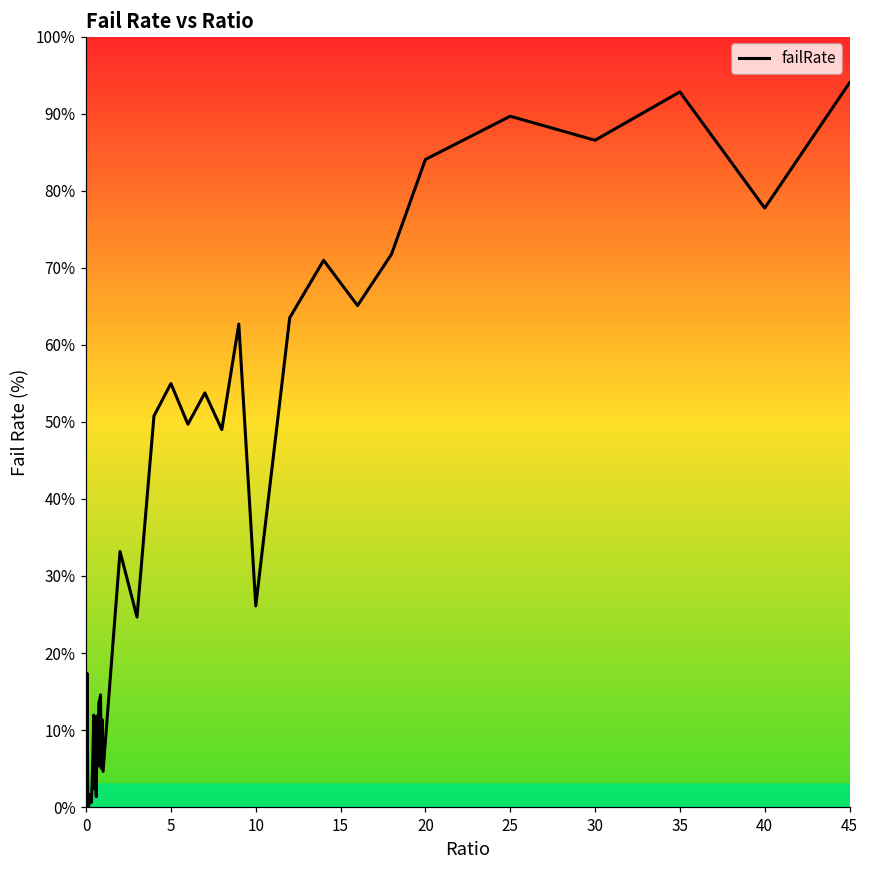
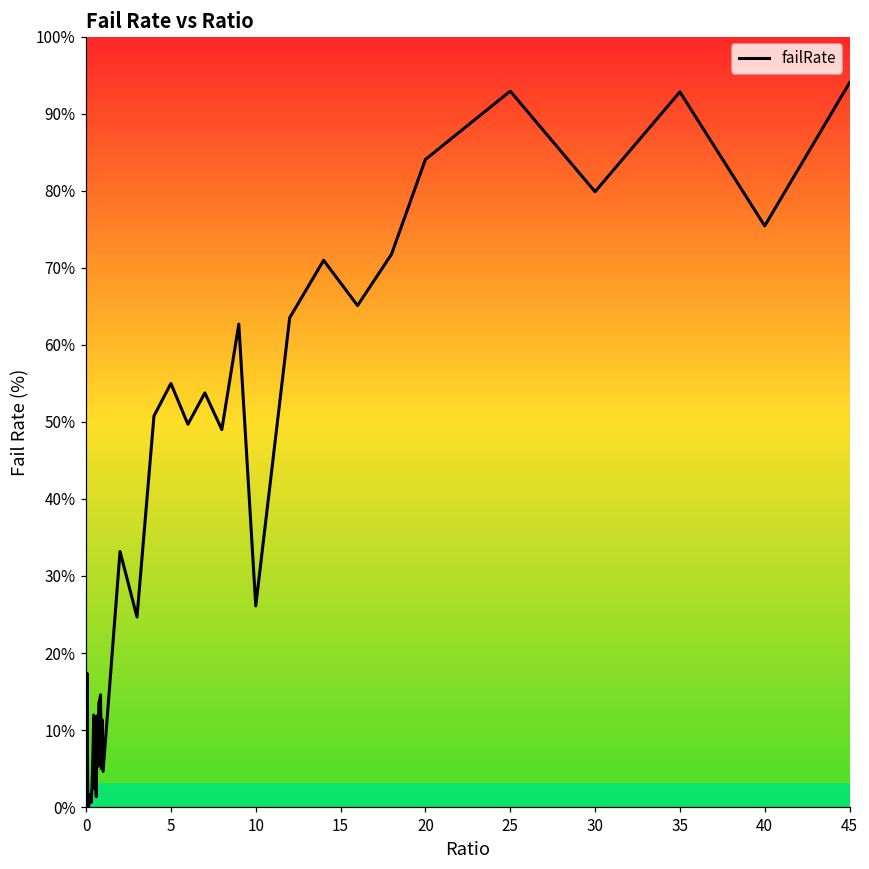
  {
    "5": "55%",
    "10": "26%",
    "20": "84%",
-   "25": "90%",
-   "30": "87%",
+   "25": "93%",
+   "30": "80%",
    "35": "93%",
-   "40": "78%",
+   "40": "75%",
    "45": "94%"
  }
